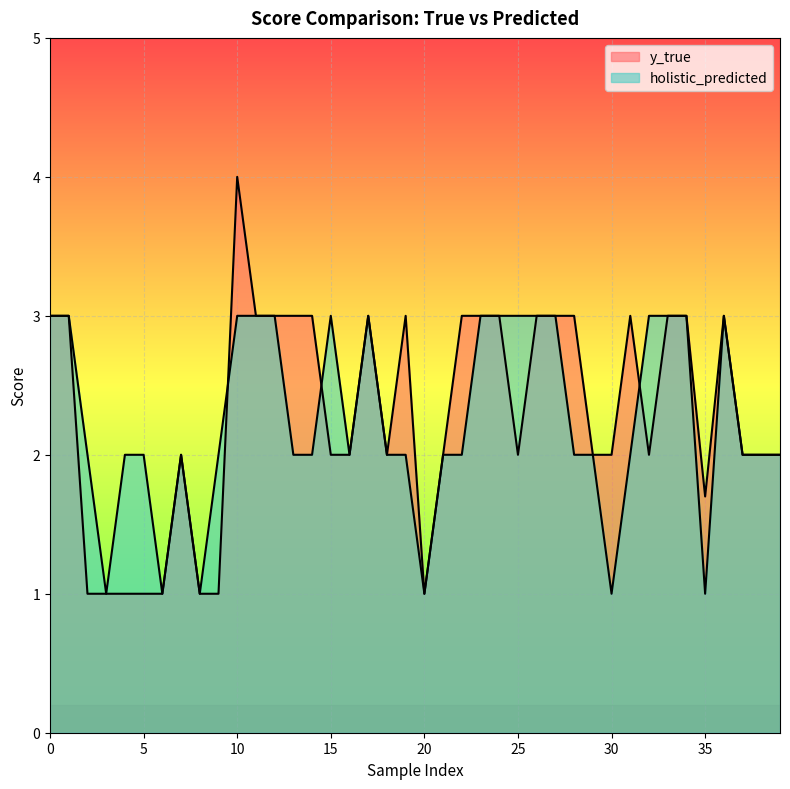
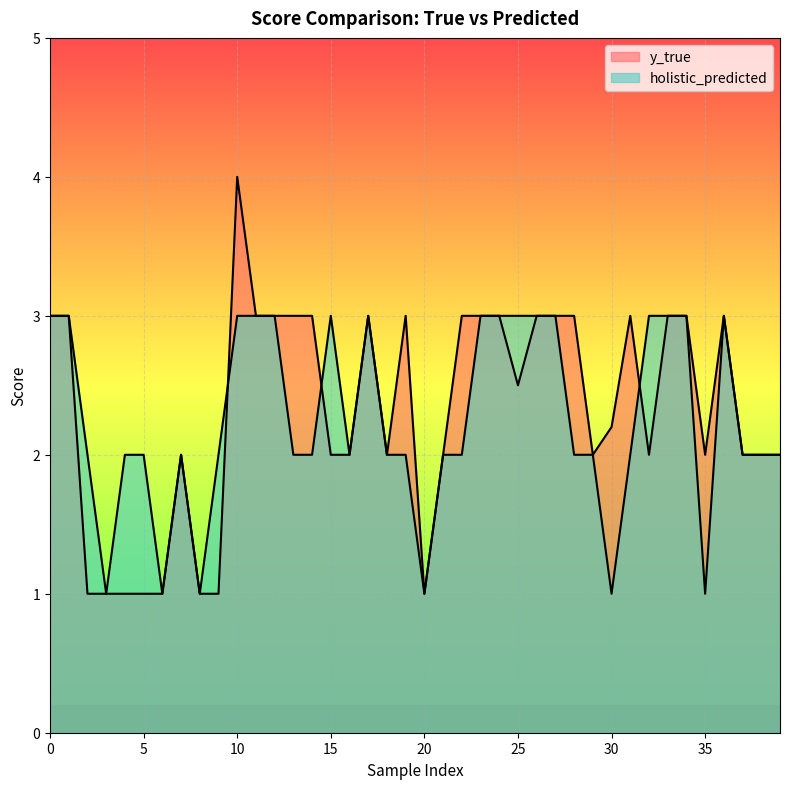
  {
    "y_true": {
      "5": 1.0,
      "10": 4.0,
      "15": 2.0,
-     "25": 2.0,
-     "30": 2.0,
-     "35": 1.7
+     "25": 2.5,
+     "30": 2.2,
+     "35": 2.0
    },
    "holistic_predicted": {
      "5": 2.0,
      "10": 3.0,
      "15": 3.0,
      "25": 3.0,
      "30": 1.0,
      "35": 1.0
    }
  }
